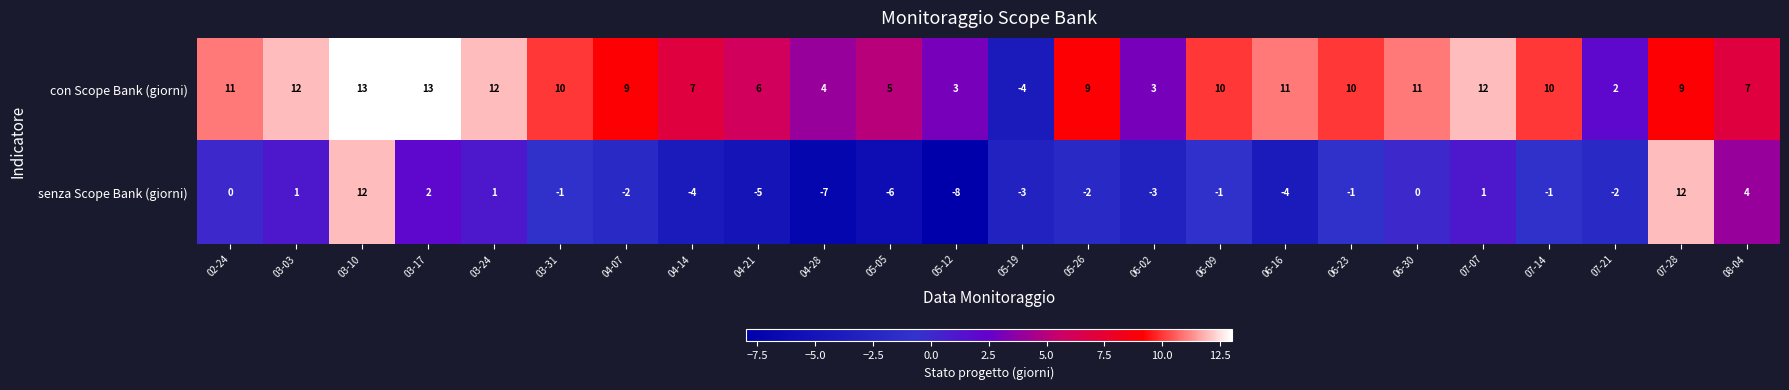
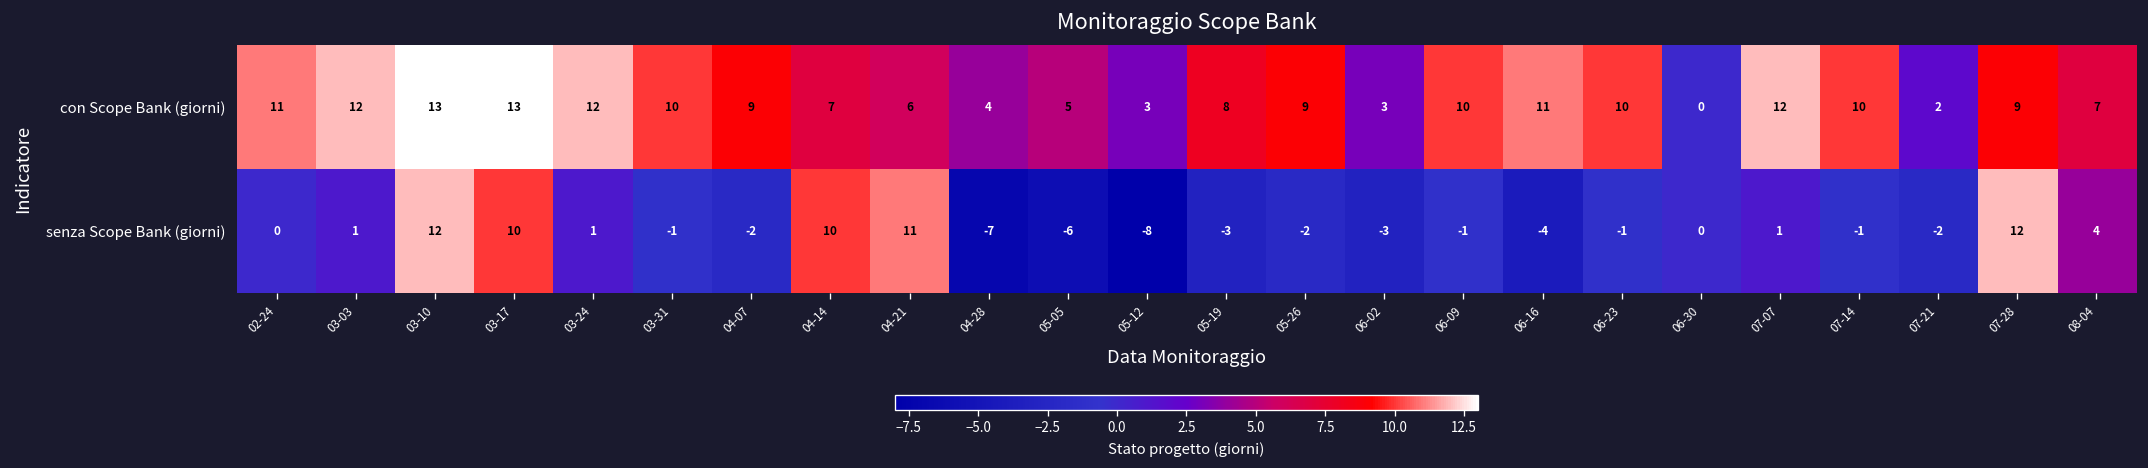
  {
    "con Scope Bank (giorni)": {
      "02-24": 11,
      "03-03": 12,
      "03-10": 13,
      "03-17": 13,
      "03-24": 12,
      "03-31": 10,
      "04-07": 9,
      "04-14": 7,
      "04-21": 6,
      "04-28": 4,
      "05-05": 5,
      "05-12": 3,
-     "05-19": -4,
+     "05-19": 8,
      "05-26": 9,
      "06-02": 3,
      "06-09": 10,
      "06-16": 11,
      "06-23": 10,
-     "06-30": 11,
+     "06-30": 0,
      "07-07": 12,
      "07-14": 10,
      "07-21": 2,
      "07-28": 9,
      "08-04": 7
    },
    "senza Scope Bank (giorni)": {
      "02-24": 0,
      "03-03": 1,
      "03-10": 12,
-     "03-17": 2,
+     "03-17": 10,
      "03-24": 1,
      "03-31": -1,
      "04-07": -2,
-     "04-14": -4,
-     "04-21": -5,
+     "04-14": 10,
+     "04-21": 11,
      "04-28": -7,
      "05-05": -6,
      "05-12": -8,
      "05-19": -3,
      "05-26": -2,
      "06-02": -3,
      "06-09": -1,
      "06-16": -4,
      "06-23": -1,
      "06-30": 0,
      "07-07": 1,
      "07-14": -1,
      "07-21": -2,
      "07-28": 12,
      "08-04": 4
    }
  }
